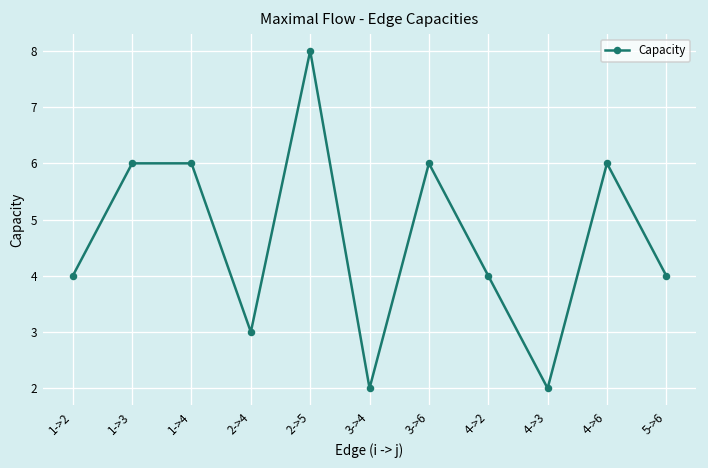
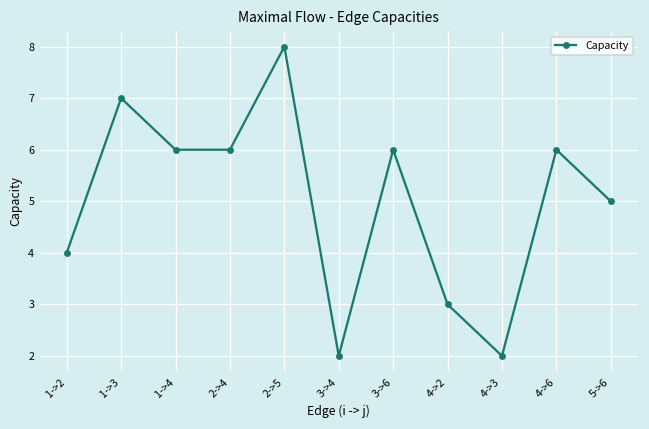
  {
    "1->2": 4,
-   "1->3": 6,
+   "1->3": 7,
    "1->4": 6,
-   "2->4": 3,
+   "2->4": 6,
    "2->5": 8,
    "3->4": 2,
    "3->6": 6,
-   "4->2": 4,
+   "4->2": 3,
    "4->3": 2,
    "4->6": 6,
-   "5->6": 4
+   "5->6": 5
  }
